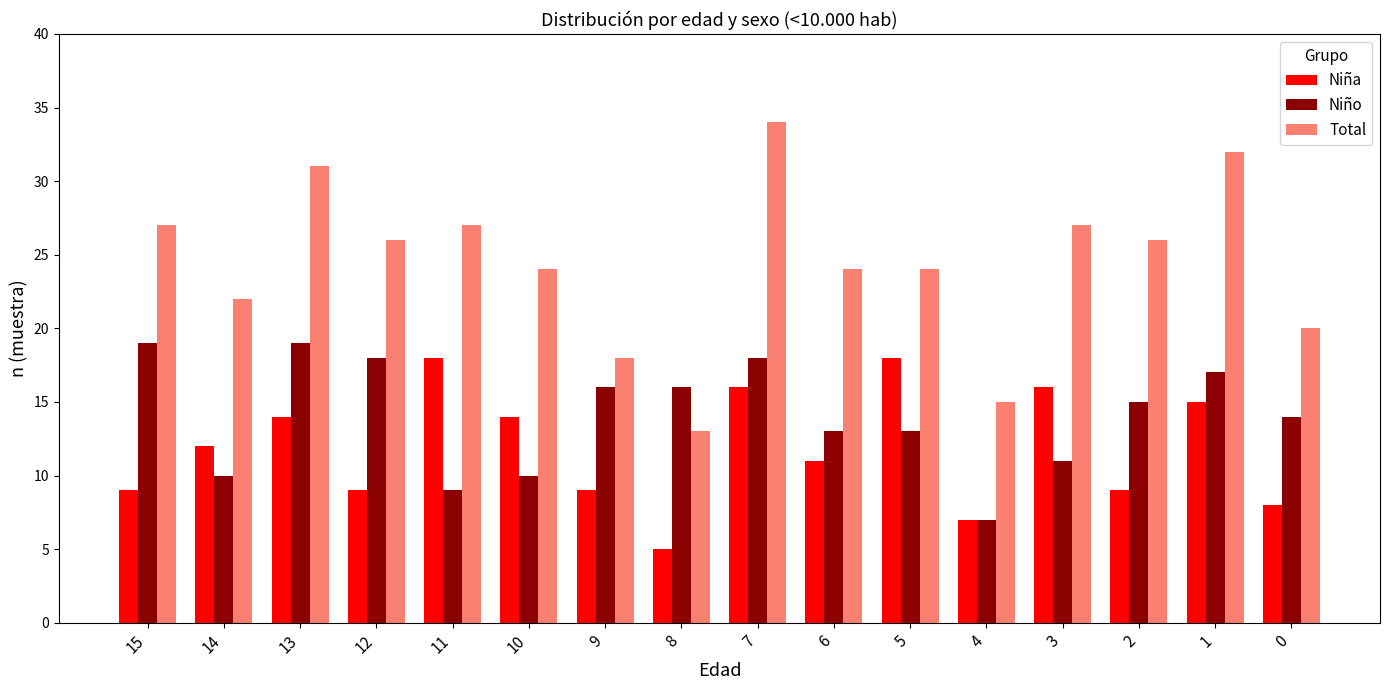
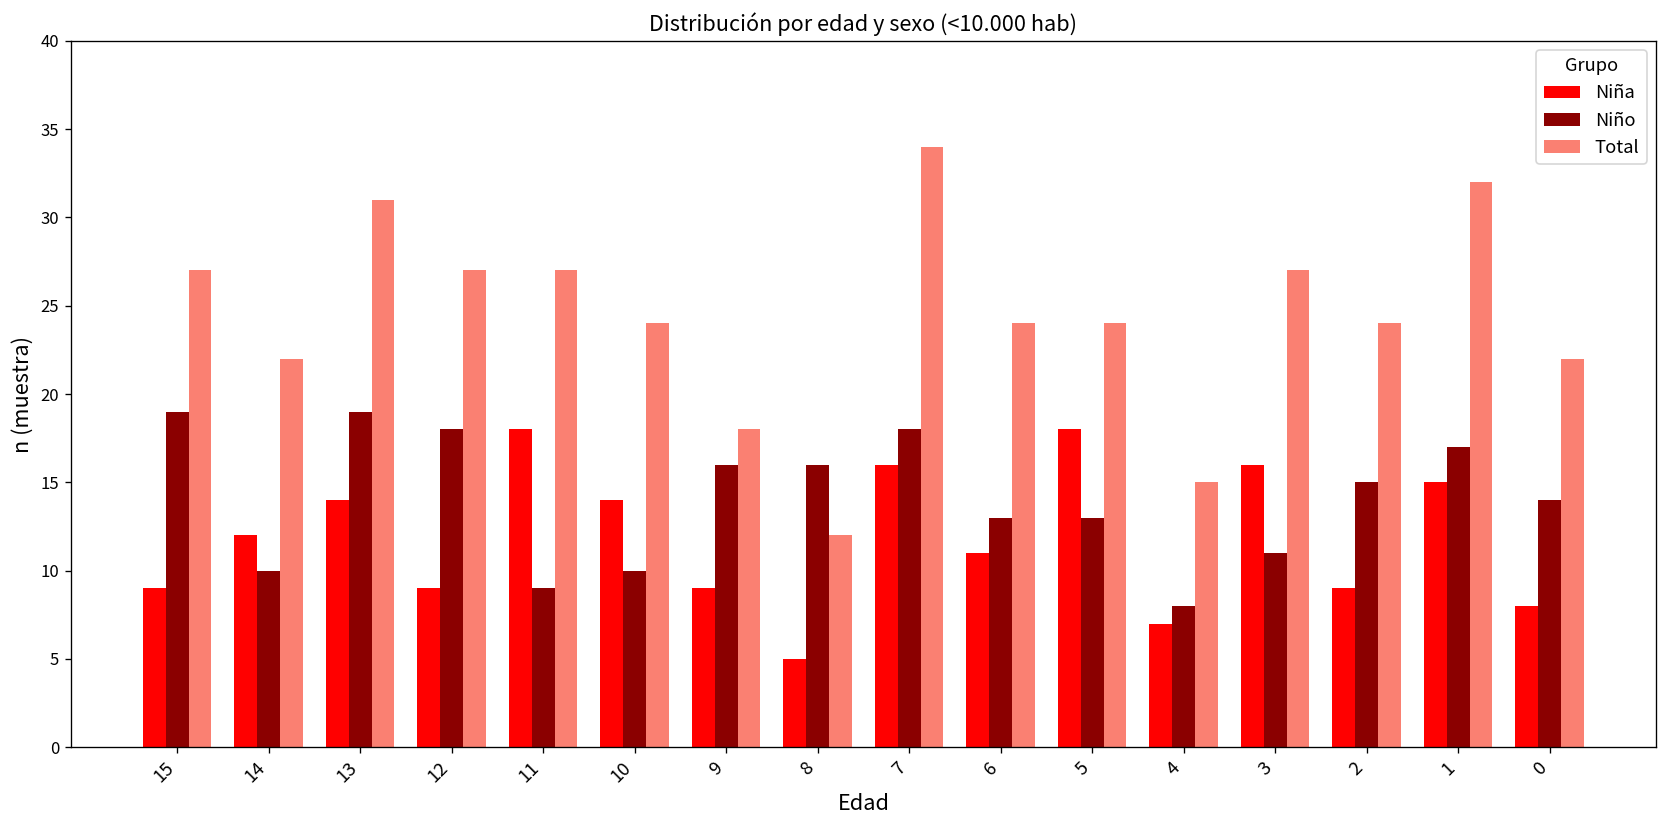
  {
    "Niña": {
      "15": 9,
      "14": 12,
      "13": 14,
      "12": 9,
      "11": 18,
      "10": 14,
      "9": 9,
      "8": 5,
      "7": 16,
      "6": 11,
      "5": 18,
      "4": 7,
      "3": 16,
      "2": 9,
      "1": 15,
      "0": 8
    },
    "Niño": {
      "15": 19,
      "14": 10,
      "13": 19,
      "12": 18,
      "11": 9,
      "10": 10,
      "9": 16,
      "8": 16,
      "7": 18,
      "6": 13,
      "5": 13,
-     "4": 7,
+     "4": 8,
      "3": 11,
      "2": 15,
      "1": 17,
      "0": 14
    },
    "Total": {
      "15": 27,
      "14": 22,
      "13": 31,
-     "12": 26,
+     "12": 27,
      "11": 27,
      "10": 24,
      "9": 18,
-     "8": 13,
+     "8": 12,
      "7": 34,
      "6": 24,
      "5": 24,
      "4": 15,
      "3": 27,
-     "2": 26,
+     "2": 24,
      "1": 32,
-     "0": 20
+     "0": 22
    }
  }
